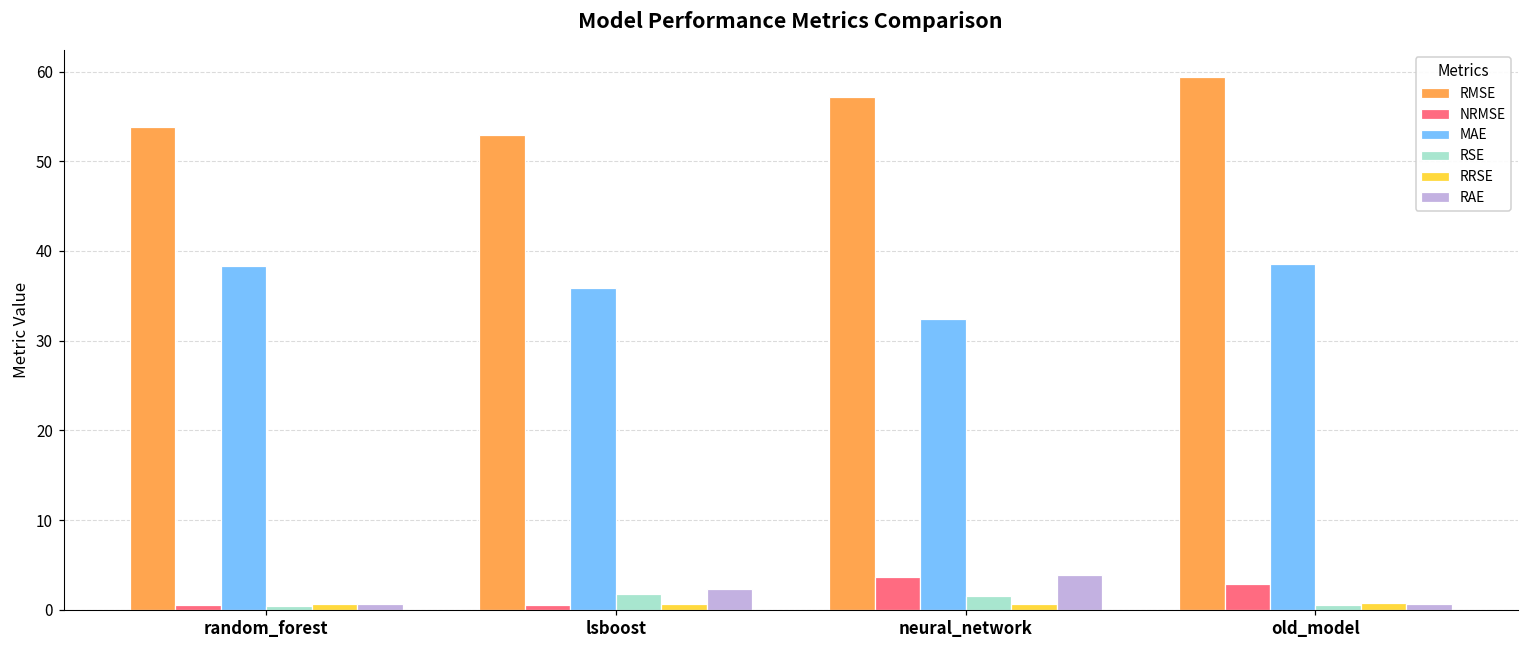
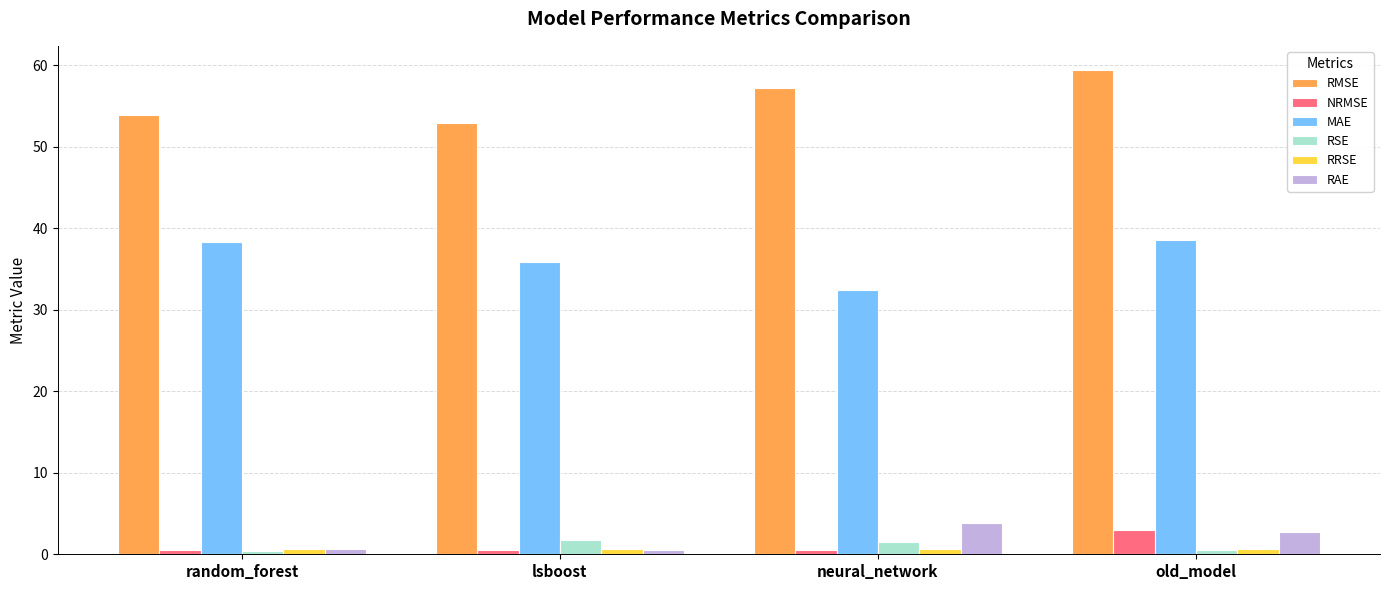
  {
    "NRMSE": {
      "random_forest": 1,
      "lsboost": 1,
-     "neural_network": 4,
+     "neural_network": 1,
      "old_model": 3
    },
    "MAE": {
      "random_forest": 38,
      "lsboost": 36,
      "neural_network": 32,
      "old_model": 39
    },
    "RSE": {
      "random_forest": 0,
      "lsboost": 2,
      "neural_network": 2,
      "old_model": 0
    },
    "RAE": {
      "random_forest": 1,
-     "lsboost": 2,
+     "lsboost": 1,
      "neural_network": 4,
-     "old_model": 1
+     "old_model": 3
    }
  }
